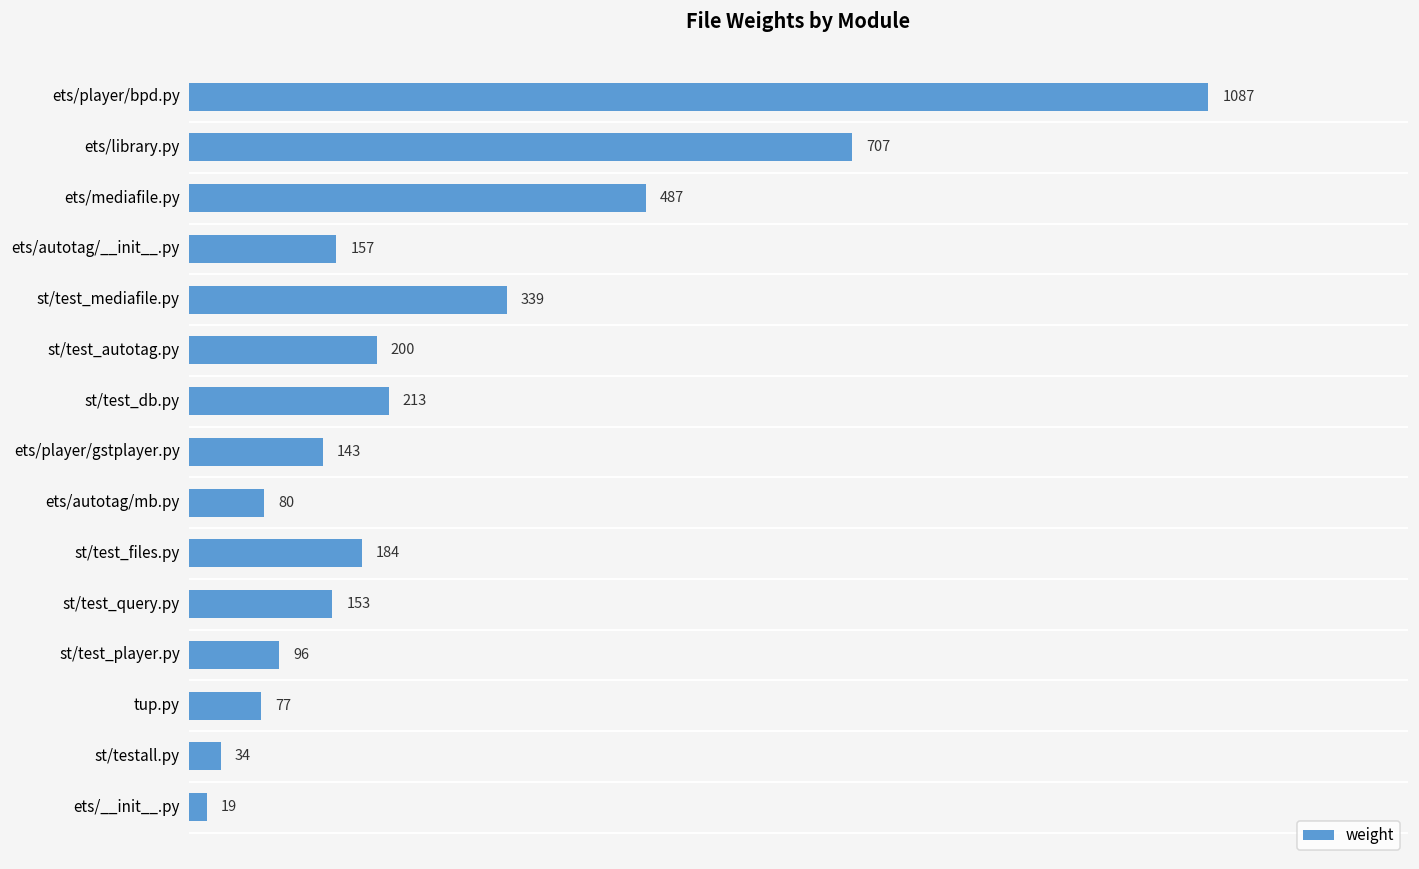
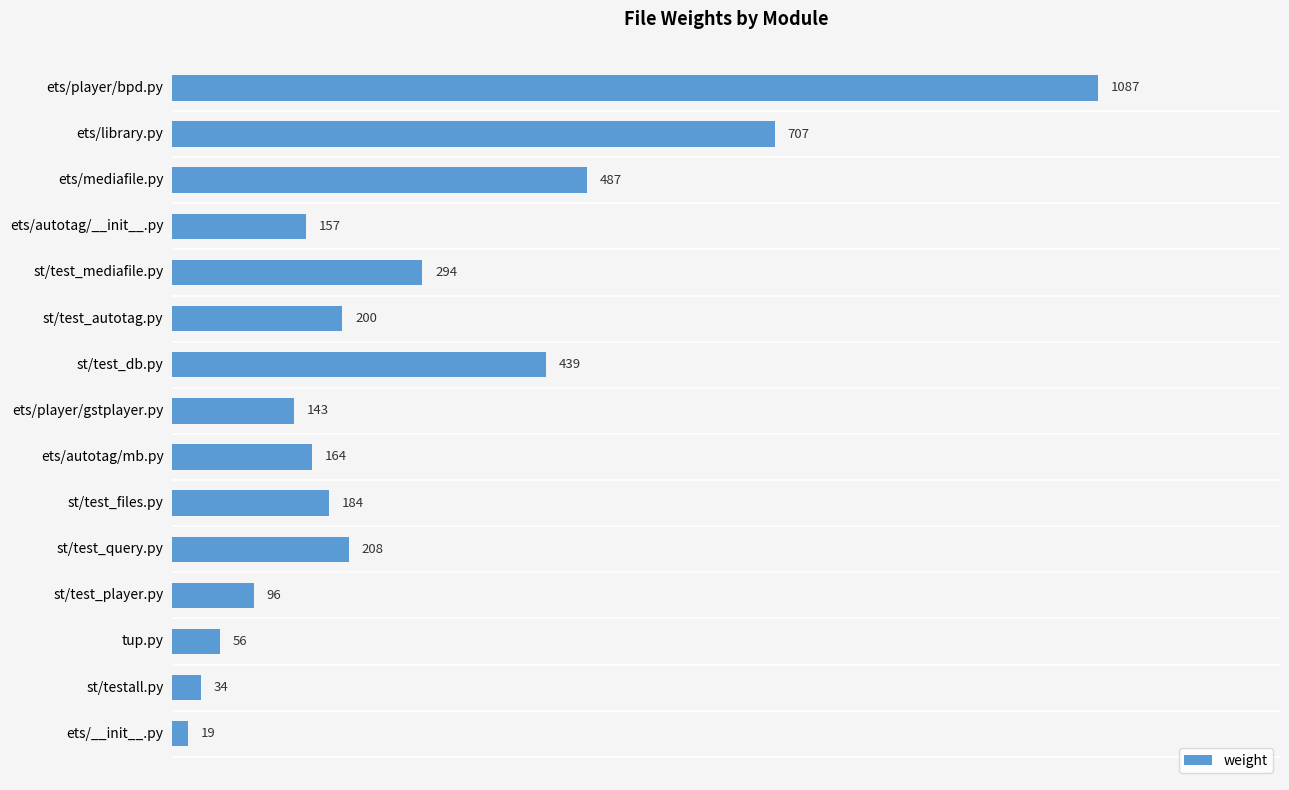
  {
    "ets/player/bpd.py": 1087,
    "ets/library.py": 707,
    "ets/mediafile.py": 487,
    "ets/autotag/__init__.py": 157,
-   "st/test_mediafile.py": 339,
+   "st/test_mediafile.py": 294,
    "st/test_autotag.py": 200,
-   "st/test_db.py": 213,
+   "st/test_db.py": 439,
    "ets/player/gstplayer.py": 143,
-   "ets/autotag/mb.py": 80,
+   "ets/autotag/mb.py": 164,
    "st/test_files.py": 184,
-   "st/test_query.py": 153,
+   "st/test_query.py": 208,
    "st/test_player.py": 96,
-   "tup.py": 77,
+   "tup.py": 56,
    "st/testall.py": 34,
    "ets/__init__.py": 19
  }
